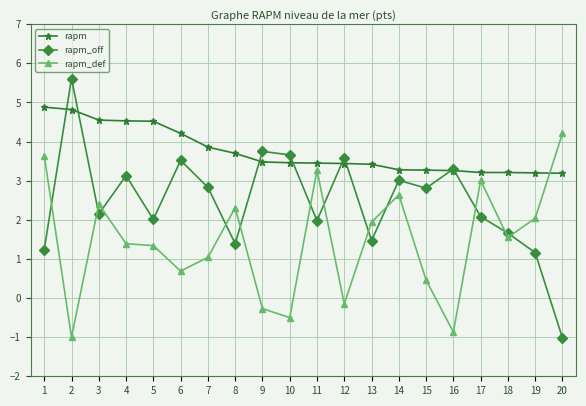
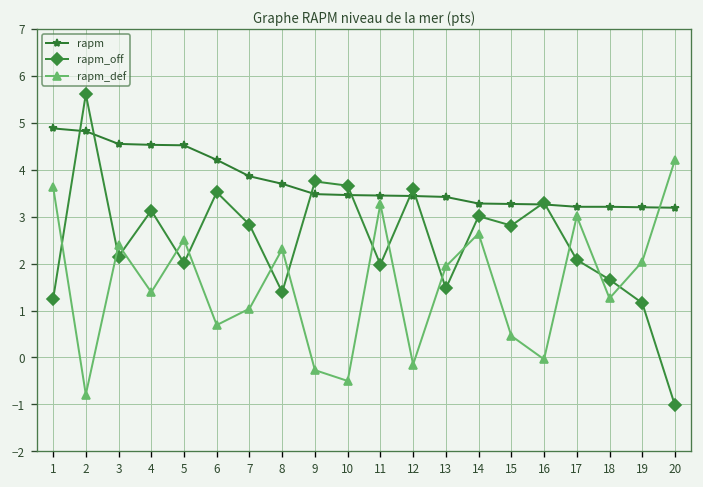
  {
    "rapm_def": {
      "1": 3.6,
-     "2": -1.0,
+     "2": -0.8,
      "3": 2.4,
      "4": 1.4,
-     "5": 1.3,
+     "5": 2.5,
      "6": 0.7,
      "7": 1.0,
      "8": 2.3,
      "9": -0.3,
      "10": -0.5,
      "11": 3.3,
      "12": -0.2,
      "13": 1.9,
      "14": 2.6,
      "15": 0.5,
-     "16": -0.9,
+     "16": 0.0,
      "17": 3.0,
-     "18": 1.6,
+     "18": 1.3,
      "19": 2.0,
      "20": 4.2
    }
  }
